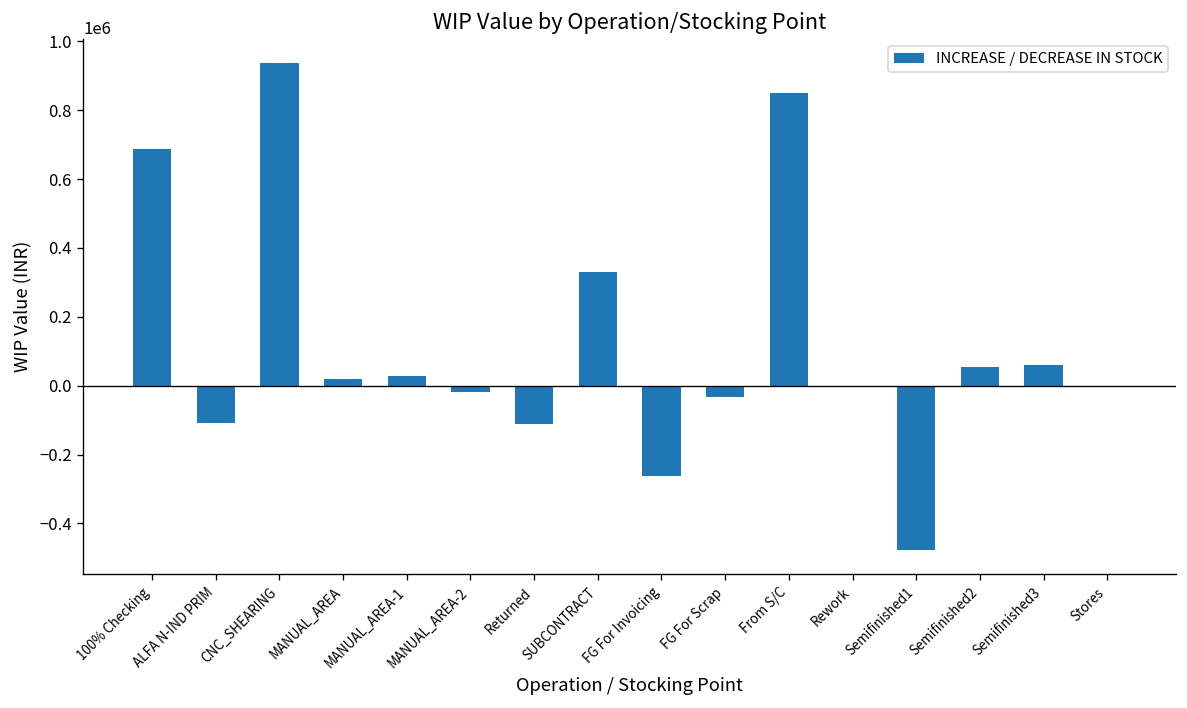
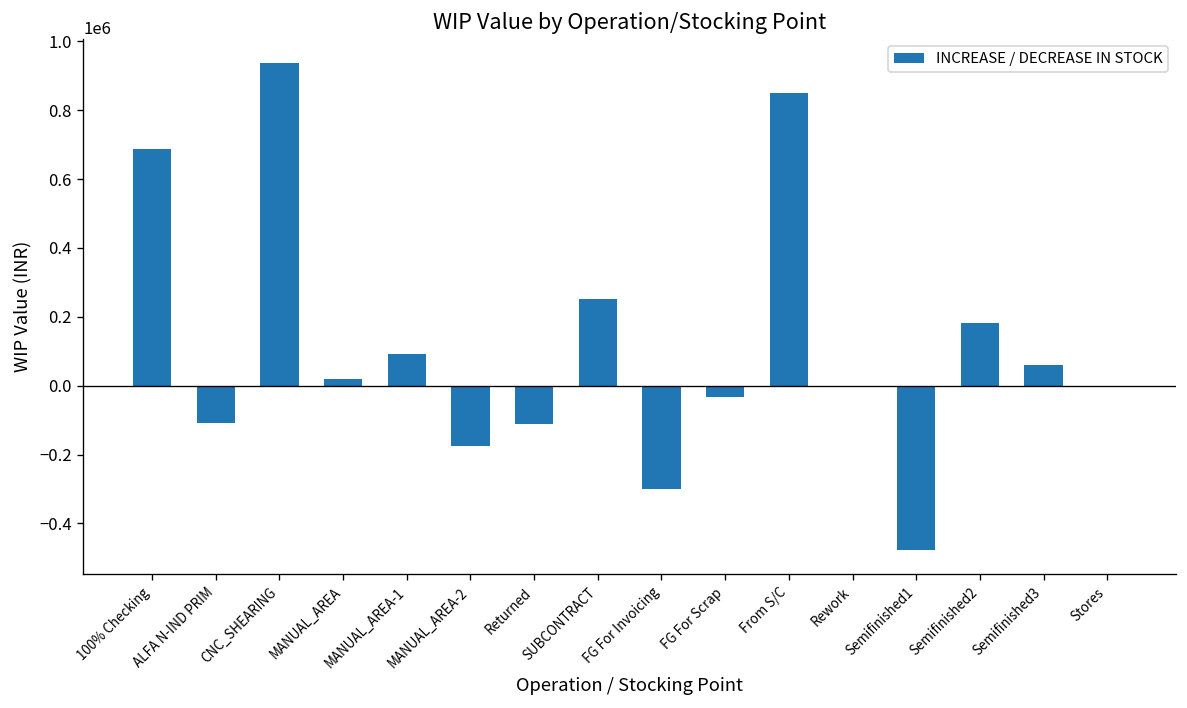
  {
    "100% Checking": 690000,
    "ALFA N-IND PRIM": -110000,
    "CNC_SHEARING": 940000,
    "MANUAL_AREA": 20000,
-   "MANUAL_AREA-1": 30000,
-   "MANUAL_AREA-2": -20000,
+   "MANUAL_AREA-1": 90000,
+   "MANUAL_AREA-2": -170000,
    "Returned": -110000,
-   "SUBCONTRACT": 330000,
-   "FG For Invoicing": -260000,
+   "SUBCONTRACT": 250000,
+   "FG For Invoicing": -300000,
    "FG For Scrap": -30000,
    "From S/C": 850000,
    "Rework": 0,
    "Semifinished1": -480000,
-   "Semifinished2": 60000,
+   "Semifinished2": 180000,
    "Semifinished3": 60000,
    "Stores": 0
  }
